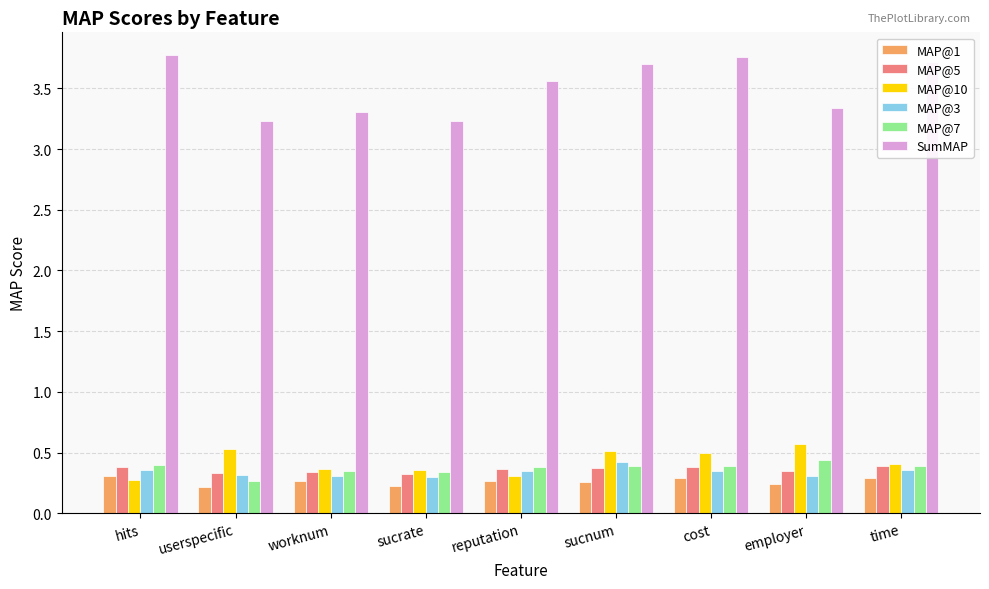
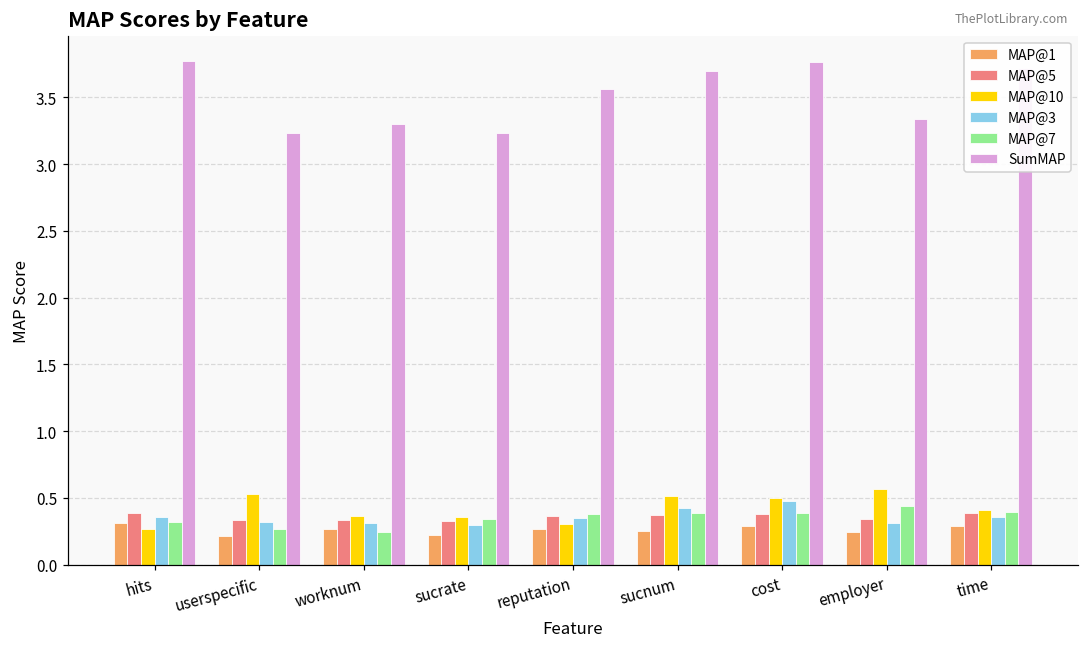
  {
    "MAP@10": {
      "hits": 0.27,
      "userspecific": 0.53,
      "worknum": 0.37,
      "sucrate": 0.35,
      "reputation": 0.30,
      "sucnum": 0.51,
      "cost": 0.50,
      "employer": 0.57,
      "time": 0.41
    },
    "MAP@3": {
      "hits": 0.36,
      "userspecific": 0.32,
      "worknum": 0.31,
      "sucrate": 0.29,
      "reputation": 0.35,
      "sucnum": 0.43,
-     "cost": 0.35,
+     "cost": 0.47,
      "employer": 0.31,
      "time": 0.36
    },
    "MAP@7": {
-     "hits": 0.40,
+     "hits": 0.32,
      "userspecific": 0.26,
-     "worknum": 0.35,
+     "worknum": 0.25,
      "sucrate": 0.34,
      "reputation": 0.38,
      "sucnum": 0.39,
      "cost": 0.39,
      "employer": 0.44,
      "time": 0.39
    },
    "SumMAP": {
      "hits": 3.77,
      "userspecific": 3.23,
      "worknum": 3.30,
      "sucrate": 3.23,
      "reputation": 3.57,
      "sucnum": 3.70,
      "cost": 3.76,
      "employer": 3.34
    }
  }
